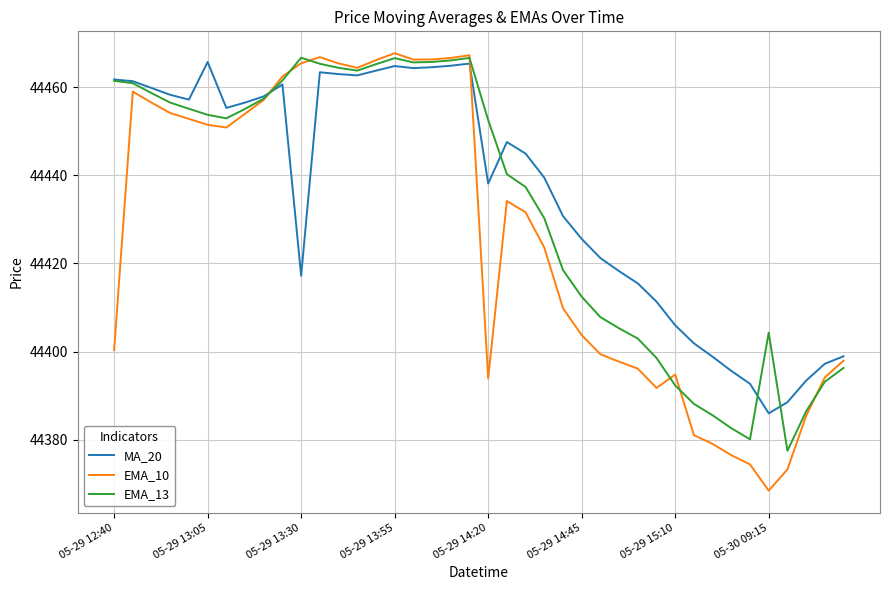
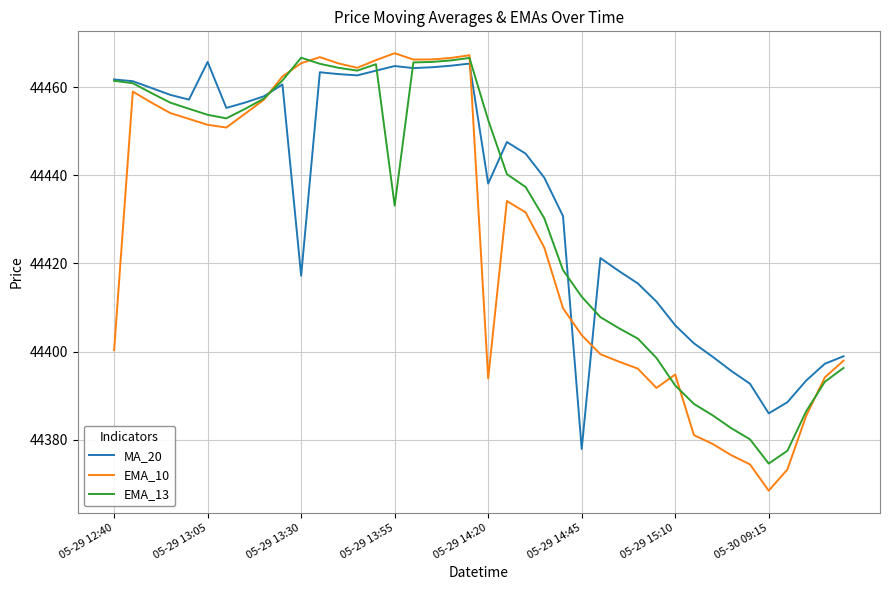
  {
    "MA_20": {
      "05-29 13:05": 44466,
      "05-29 13:30": 44417,
      "05-29 13:55": 44465,
      "05-29 14:20": 44438,
-     "05-29 14:45": 44426,
+     "05-29 14:45": 44378,
      "05-29 15:10": 44406,
      "05-30 09:15": 44386
    },
    "EMA_10": {
      "05-29 12:40": 44400,
      "05-29 13:05": 44451,
      "05-29 13:30": 44465,
      "05-29 13:55": 44468,
      "05-29 14:20": 44394,
      "05-29 14:45": 44404,
      "05-29 15:10": 44395,
      "05-30 09:15": 44368
    },
    "EMA_13": {
      "05-29 13:05": 44454,
      "05-29 13:30": 44467,
-     "05-29 13:55": 44467,
+     "05-29 13:55": 44433,
      "05-29 14:20": 44453,
      "05-29 14:45": 44412,
      "05-29 15:10": 44392,
-     "05-30 09:15": 44404
+     "05-30 09:15": 44375
    }
  }
